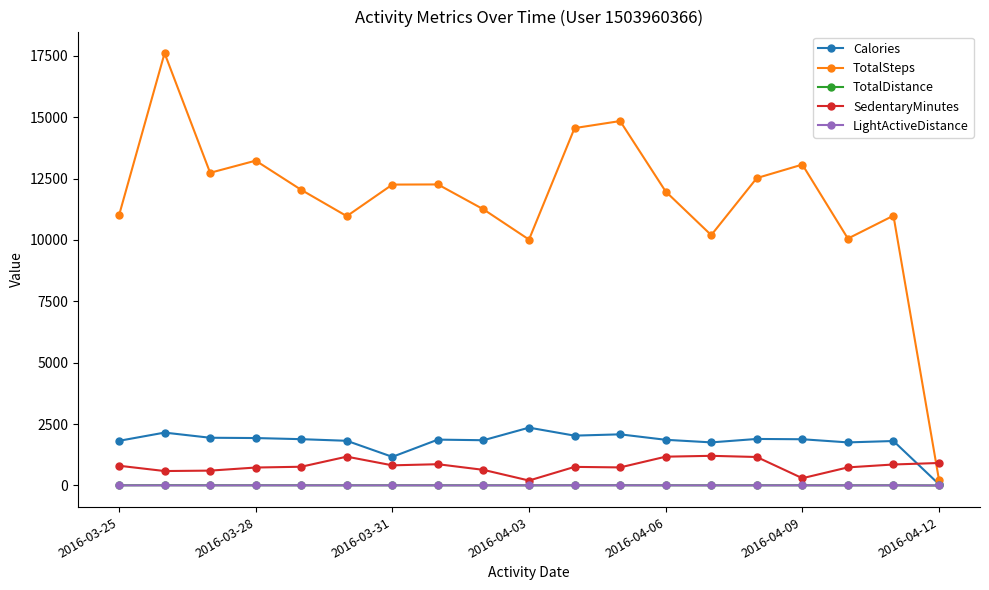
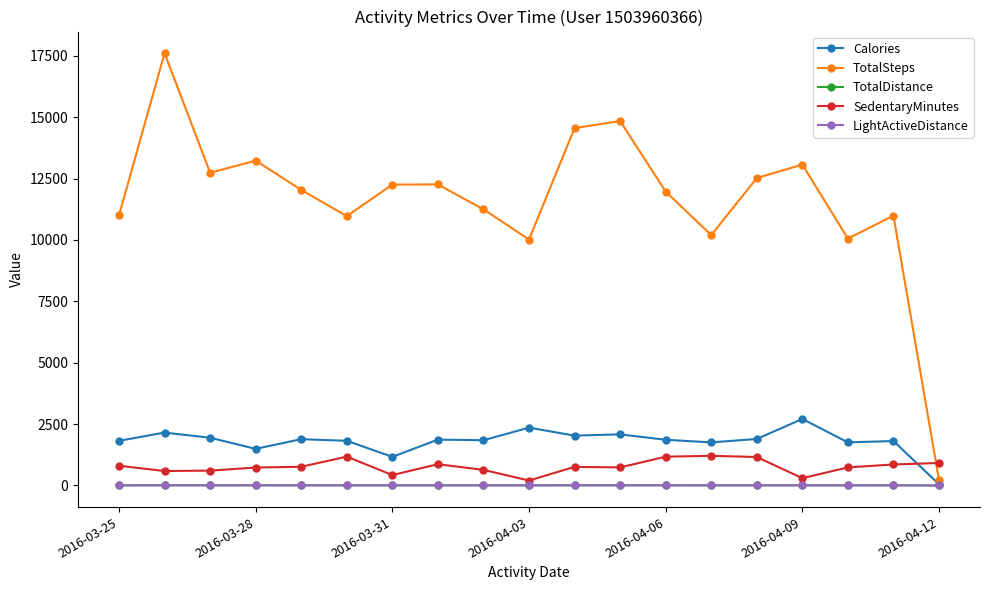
  {
    "Calories": {
      "2016-03-25": 1800,
-     "2016-03-28": 1900,
+     "2016-03-28": 1500,
      "2016-03-31": 1200,
      "2016-04-03": 2400,
      "2016-04-06": 1900,
-     "2016-04-09": 1900
+     "2016-04-09": 2700
    },
    "TotalSteps": {
      "2016-03-25": 11000,
      "2016-03-28": 13200,
      "2016-03-31": 12300,
      "2016-04-03": 10000,
      "2016-04-06": 12000,
      "2016-04-09": 13100,
      "2016-04-12": 200
    },
    "LightActiveDistance": {
      "2016-03-25": 0,
      "2016-03-28": 0,
      "2016-03-31": 0,
      "2016-04-03": 0,
      "2016-04-06": 0,
      "2016-04-09": 0
    },
    "SedentaryMinutes": {
      "2016-03-25": 800,
      "2016-03-28": 700,
-     "2016-03-31": 800,
+     "2016-03-31": 400,
      "2016-04-03": 200,
      "2016-04-06": 1200,
      "2016-04-09": 300,
      "2016-04-12": 900
    }
  }
